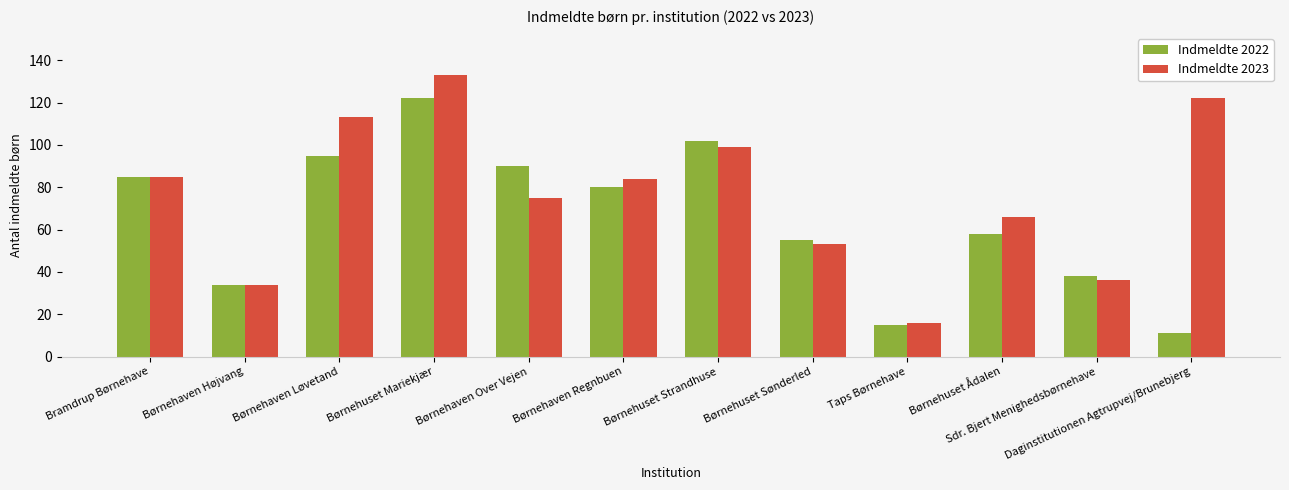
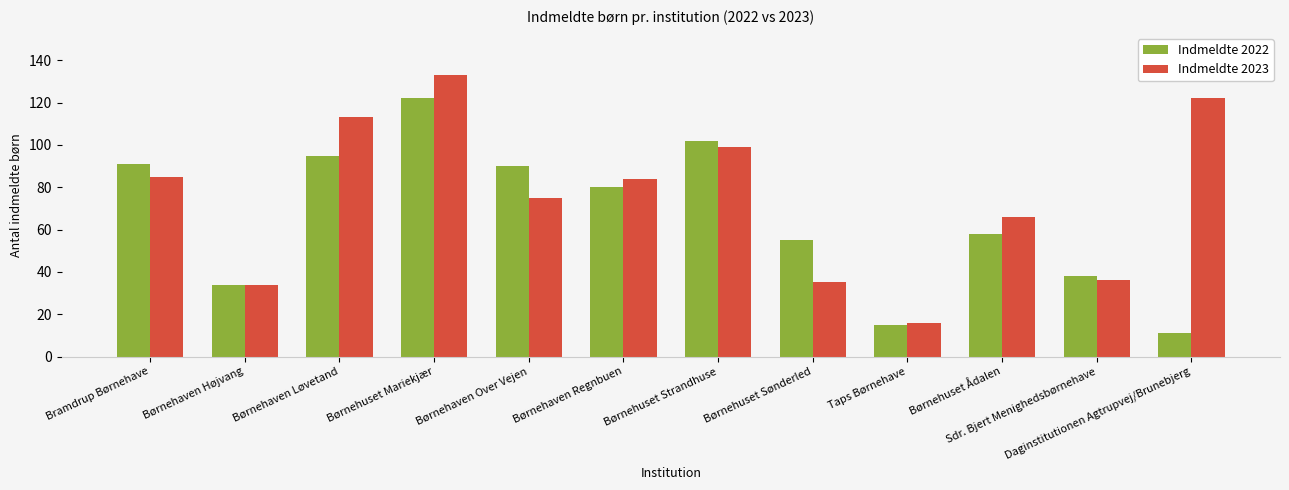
  {
    "Indmeldte 2022": {
-     "Bramdrup Børnehave": 85,
+     "Bramdrup Børnehave": 91,
      "Børnehaven Højvang": 34,
      "Børnehaven Løvetand": 95,
      "Børnehuset Mariekjær": 122,
      "Børnehaven Over Vejen": 90,
      "Børnehaven Regnbuen": 80,
      "Børnehuset Strandhuse": 102,
      "Børnehuset Sønderled": 55,
      "Taps Børnehave": 15,
      "Børnehuset Ådalen": 58,
      "Sdr. Bjert Menighedsbørnehave": 38,
      "Daginstitutionen Agtrupvej/Brunebjerg": 11
    },
    "Indmeldte 2023": {
      "Bramdrup Børnehave": 85,
      "Børnehaven Højvang": 34,
      "Børnehaven Løvetand": 113,
      "Børnehuset Mariekjær": 133,
      "Børnehaven Over Vejen": 75,
      "Børnehaven Regnbuen": 84,
      "Børnehuset Strandhuse": 99,
-     "Børnehuset Sønderled": 53,
+     "Børnehuset Sønderled": 35,
      "Taps Børnehave": 16,
      "Børnehuset Ådalen": 66,
      "Sdr. Bjert Menighedsbørnehave": 36,
      "Daginstitutionen Agtrupvej/Brunebjerg": 122
    }
  }
